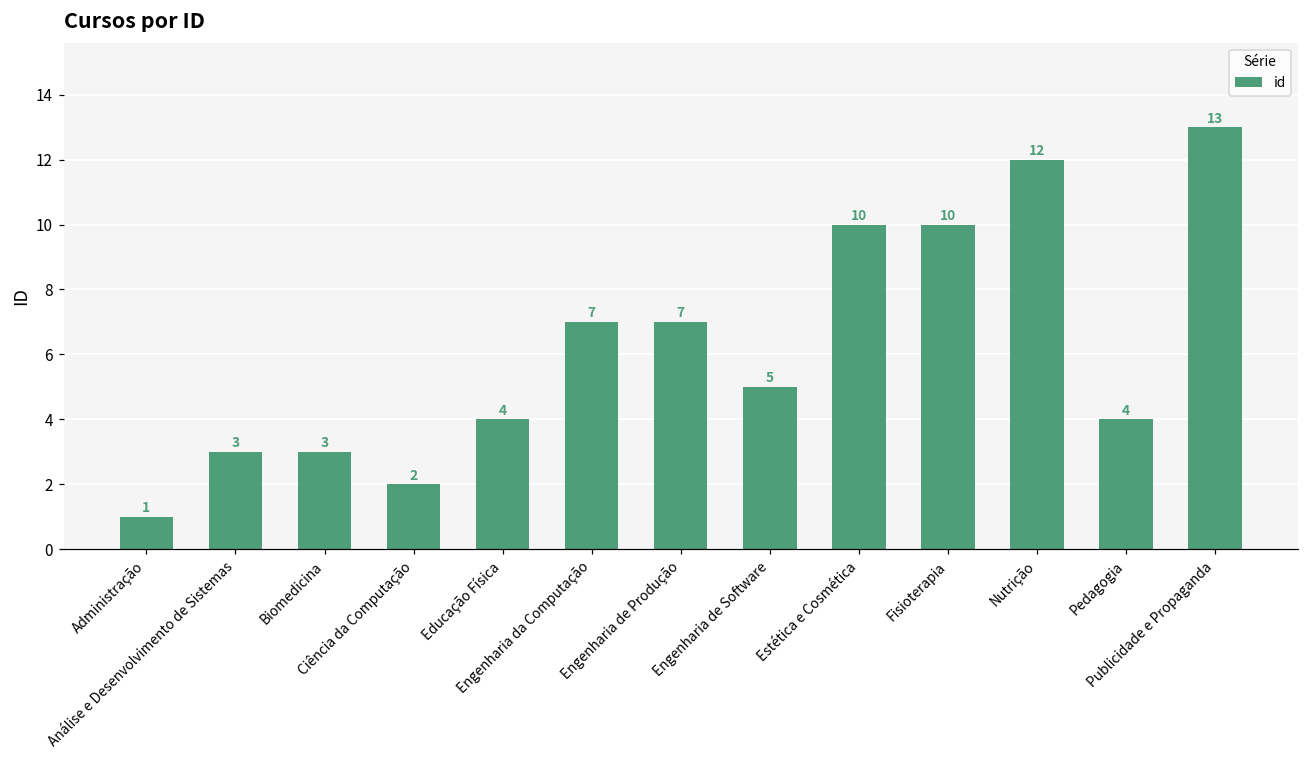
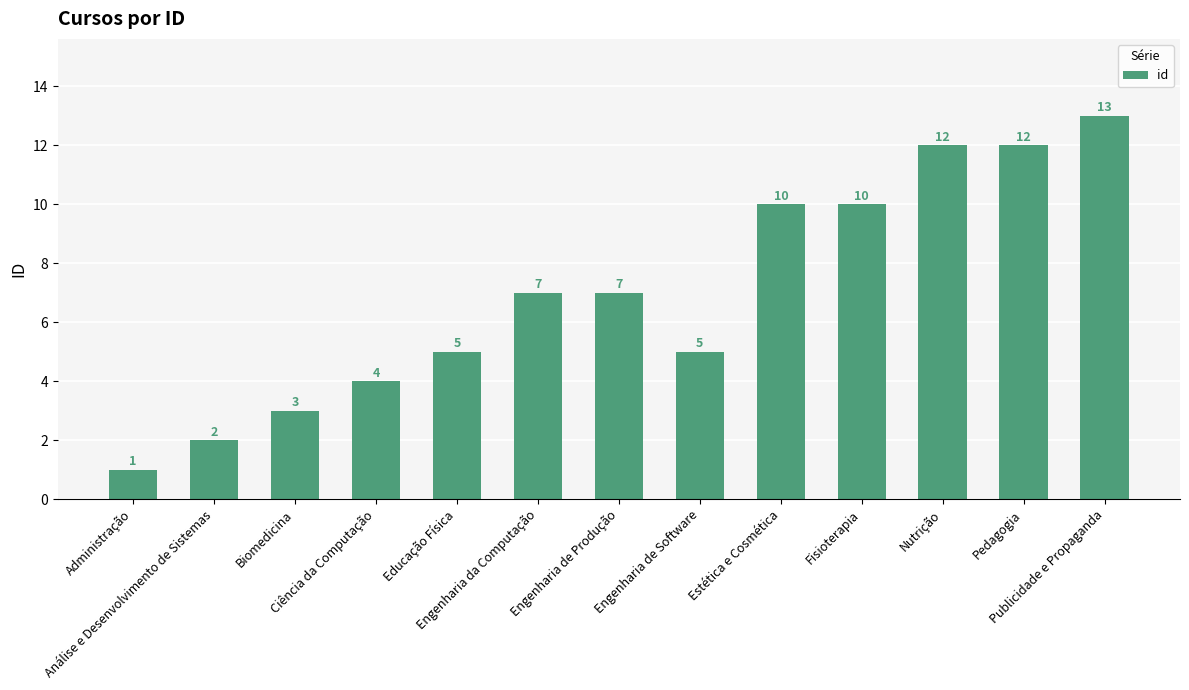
  {
    "Administração": 1,
-   "Análise e Desenvolvimento de Sistemas": 3,
+   "Análise e Desenvolvimento de Sistemas": 2,
    "Biomedicina": 3,
-   "Ciência da Computação": 2,
-   "Educação Física": 4,
+   "Ciência da Computação": 4,
+   "Educação Física": 5,
    "Engenharia da Computação": 7,
    "Engenharia de Produção": 7,
    "Engenharia de Software": 5,
    "Estética e Cosmética": 10,
    "Fisioterapia": 10,
    "Nutrição": 12,
-   "Pedagogia": 4,
+   "Pedagogia": 12,
    "Publicidade e Propaganda": 13
  }
